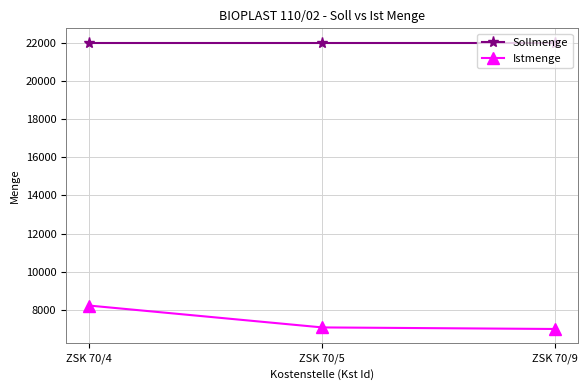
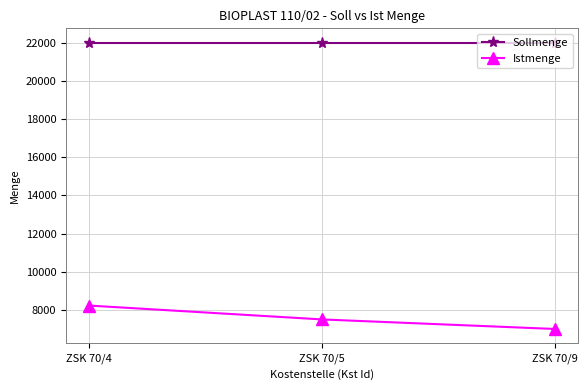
  {
    "Sollmenge": {
      "ZSK 70/4": 22000,
      "ZSK 70/5": 22000
    },
    "Istmenge": {
      "ZSK 70/4": 8200,
-     "ZSK 70/5": 7100,
+     "ZSK 70/5": 7500,
      "ZSK 70/9": 7000
    }
  }
